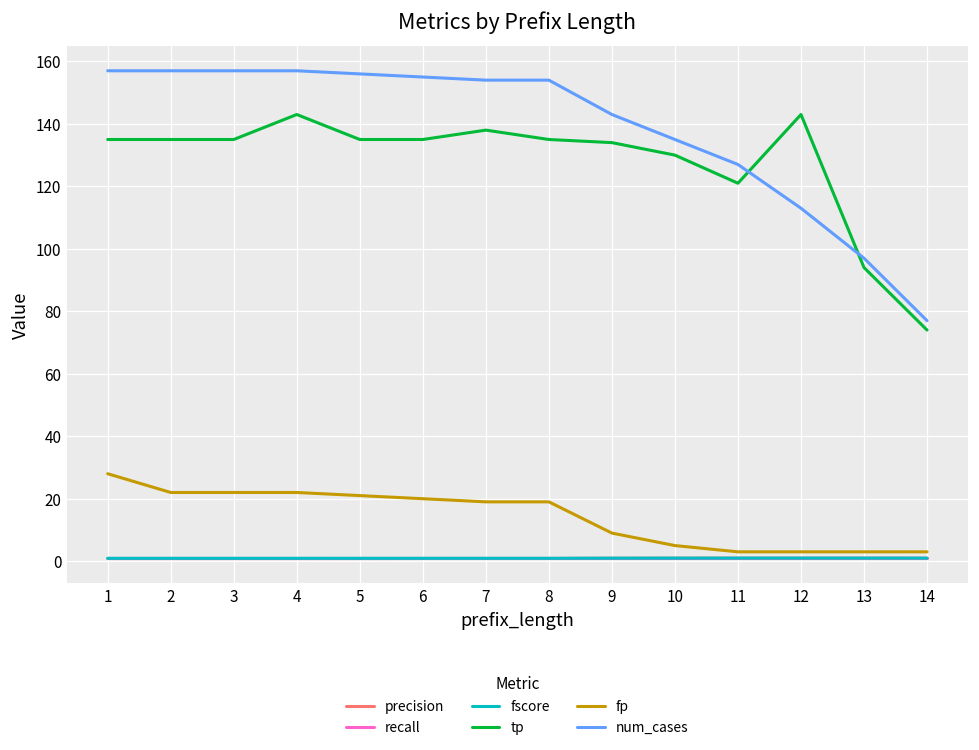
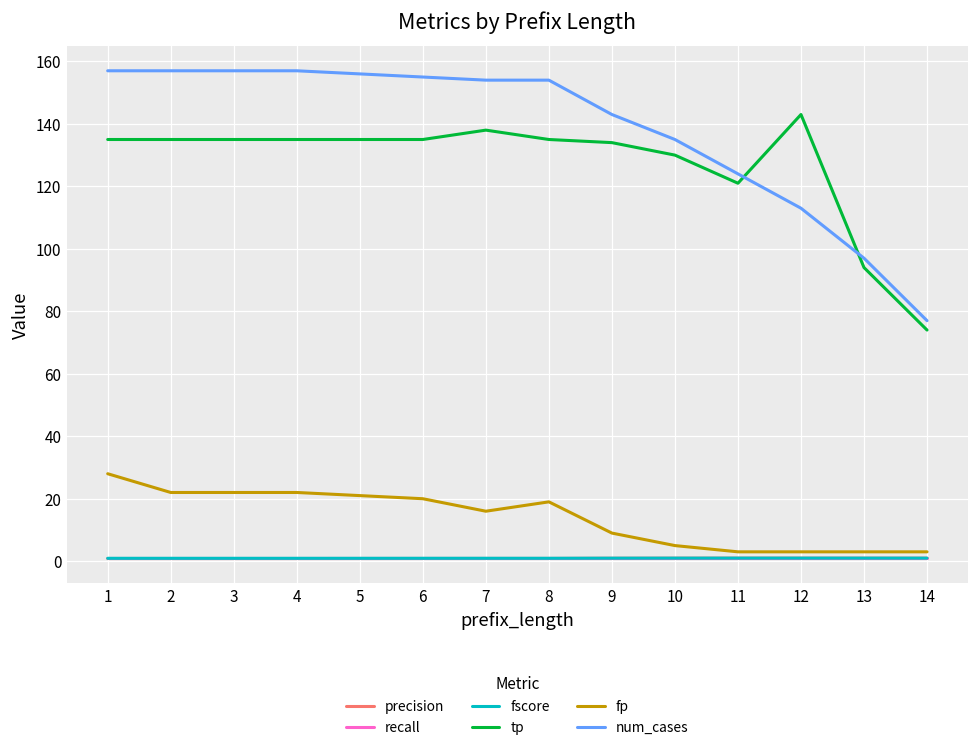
  {
    "fscore": {
      "1": 1,
      "2": 1,
      "3": 1,
      "4": 1,
      "5": 1,
      "6": 1,
      "7": 1,
      "8": 1,
      "9": 1,
      "10": 1,
      "11": 1,
      "12": 1,
      "13": 1,
      "14": 1
    },
    "tp": {
      "1": 135,
      "2": 135,
      "3": 135,
-     "4": 143,
+     "4": 135,
      "5": 135,
      "6": 135,
      "7": 138,
      "8": 135,
      "9": 134,
      "10": 130,
      "11": 121,
      "12": 143,
      "13": 94,
      "14": 74
    },
    "fp": {
      "1": 28,
      "2": 22,
      "3": 22,
      "4": 22,
      "5": 21,
      "6": 20,
-     "7": 19,
+     "7": 16,
      "8": 19,
      "9": 9,
      "10": 5,
      "11": 3,
      "12": 3,
      "13": 3,
      "14": 3
    },
    "num_cases": {
      "1": 157,
      "2": 157,
      "3": 157,
      "4": 157,
      "5": 156,
      "6": 155,
      "7": 154,
      "8": 154,
      "9": 143,
      "10": 135,
-     "11": 127,
+     "11": 124,
      "12": 113,
      "13": 97,
      "14": 77
    }
  }
